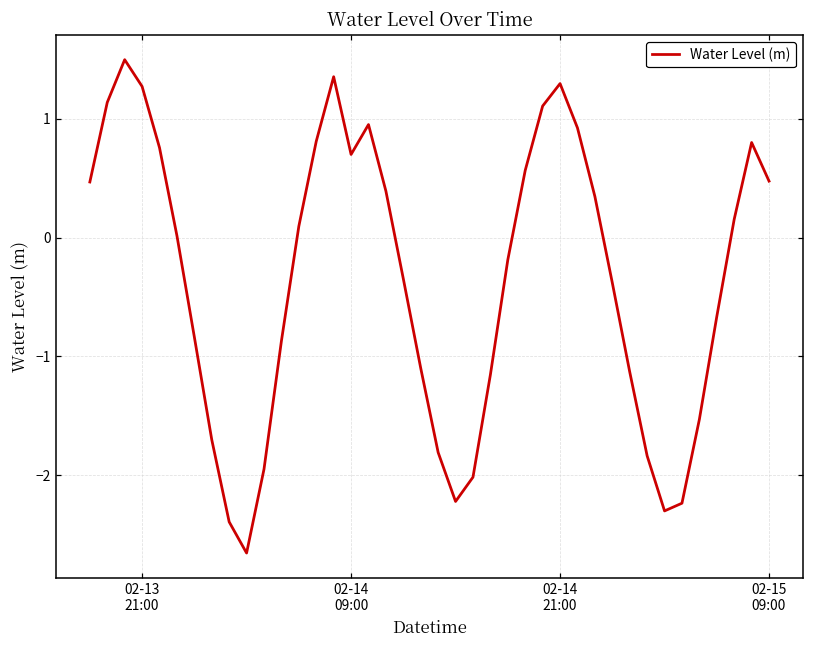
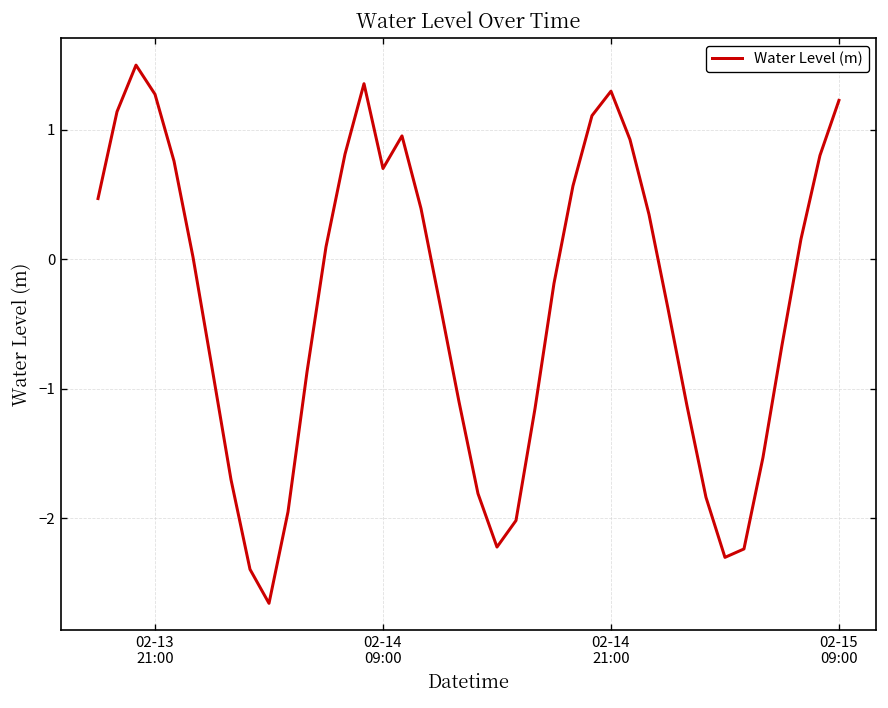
  {
    "02-13 21:00": 1.27,
    "02-14 09:00": 0.70,
    "02-14 21:00": 1.30,
-   "02-15 09:00": 0.48
+   "02-15 09:00": 1.23
  }
